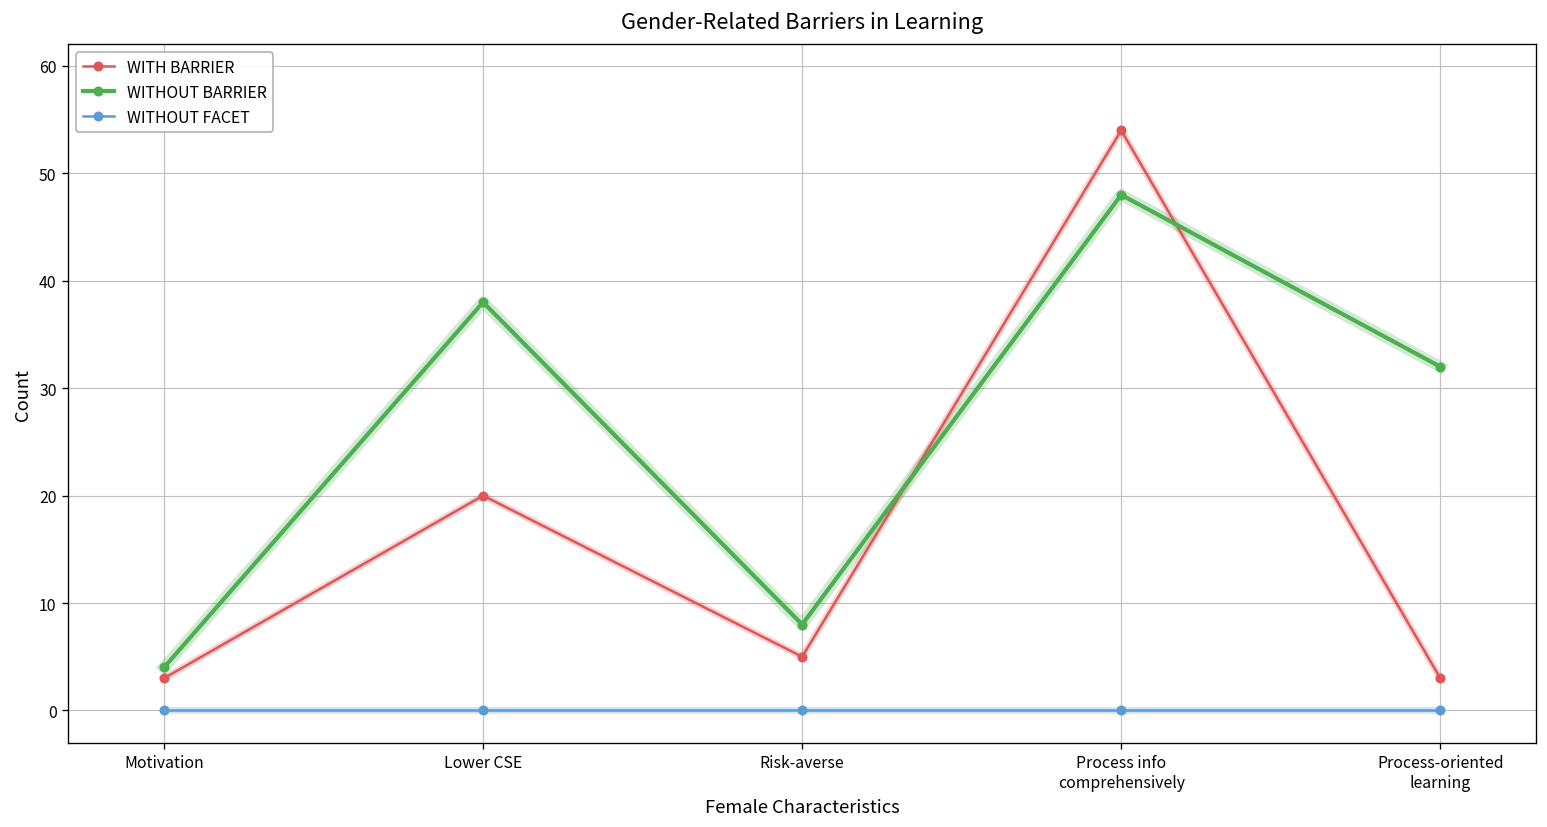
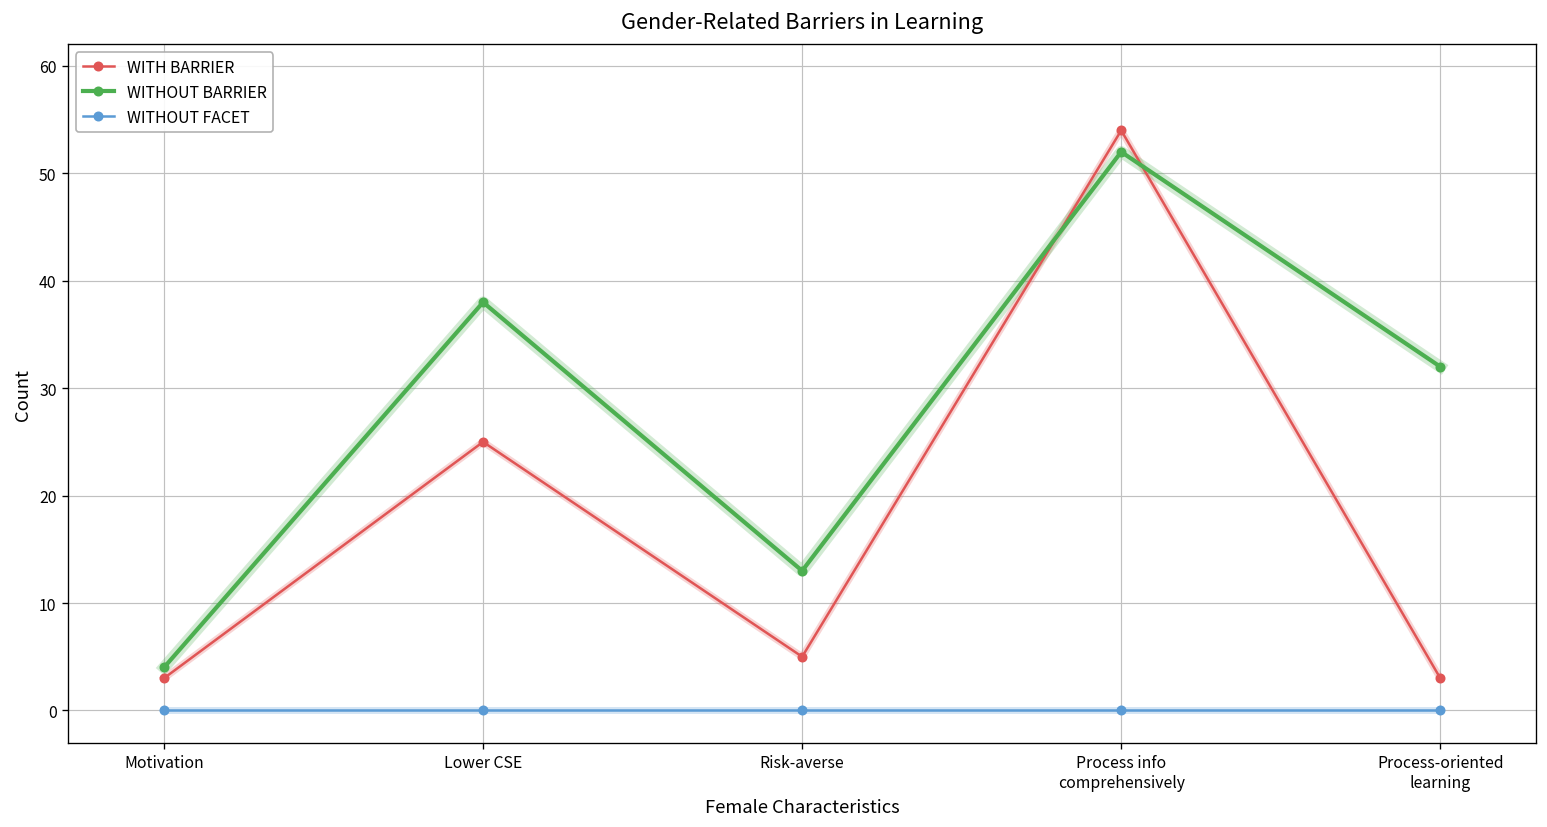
  {
    "WITH BARRIER": {
      "Motivation": 3,
-     "Lower CSE": 20,
+     "Lower CSE": 25,
      "Risk-averse": 5,
      "Process info comprehensively": 54,
      "Process-oriented learning": 3
    },
    "WITHOUT BARRIER": {
      "Motivation": 4,
      "Lower CSE": 38,
-     "Risk-averse": 8,
-     "Process info comprehensively": 48,
+     "Risk-averse": 13,
+     "Process info comprehensively": 52,
      "Process-oriented learning": 32
    },
    "WITHOUT FACET": {
      "Motivation": 0,
      "Lower CSE": 0,
      "Risk-averse": 0,
      "Process info comprehensively": 0,
      "Process-oriented learning": 0
    }
  }
